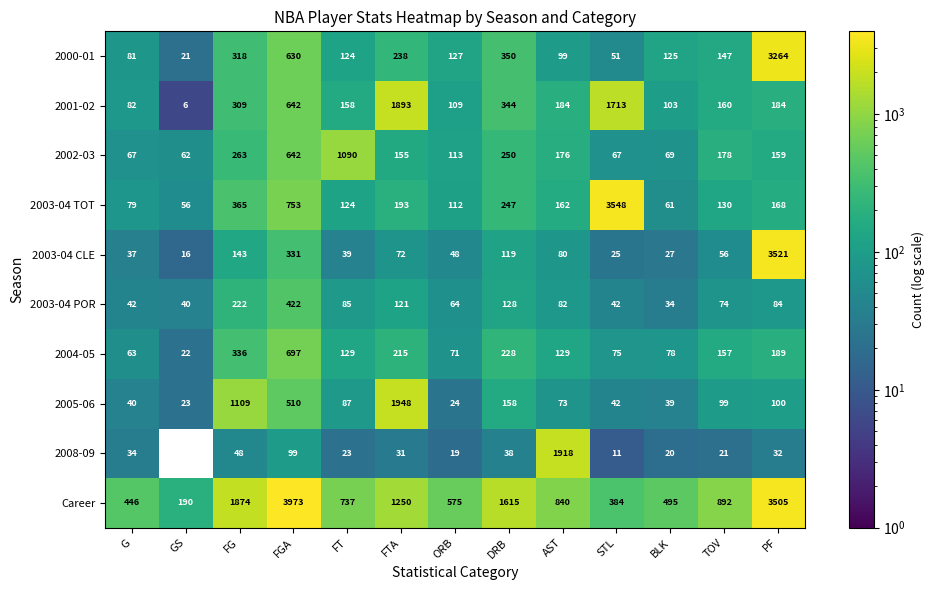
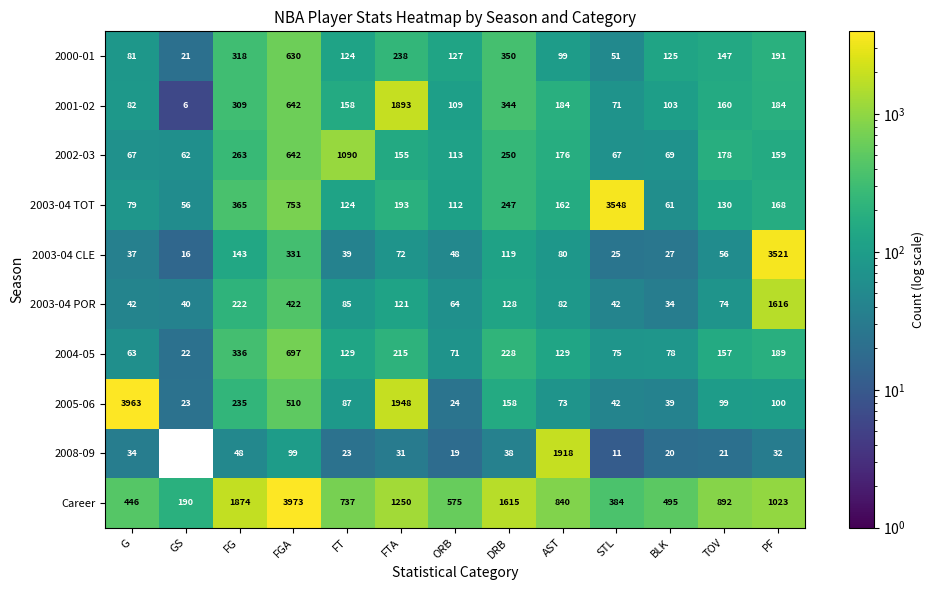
  {
    "2000-01": {
      "G": 81,
      "GS": 21,
      "FG": 318,
      "FGA": 630,
      "FT": 124,
      "FTA": 238,
      "ORB": 127,
      "DRB": 350,
      "AST": 99,
      "STL": 51,
      "BLK": 125,
      "TOV": 147,
-     "PF": 3264
+     "PF": 191
    },
    "2001-02": {
      "G": 82,
      "GS": 6,
      "FG": 309,
      "FGA": 642,
      "FT": 158,
      "FTA": 1893,
      "ORB": 109,
      "DRB": 344,
      "AST": 184,
-     "STL": 1713,
+     "STL": 71,
      "BLK": 103,
      "TOV": 160,
      "PF": 184
    },
    "2002-03": {
      "G": 67,
      "GS": 62,
      "FG": 263,
      "FGA": 642,
      "FT": 1090,
      "FTA": 155,
      "ORB": 113,
      "DRB": 250,
      "AST": 176,
      "STL": 67,
      "BLK": 69,
      "TOV": 178,
      "PF": 159
    },
    "2003-04 TOT": {
      "G": 79,
      "GS": 56,
      "FG": 365,
      "FGA": 753,
      "FT": 124,
      "FTA": 193,
      "ORB": 112,
      "DRB": 247,
      "AST": 162,
      "STL": 3548,
      "BLK": 61,
      "TOV": 130,
      "PF": 168
    },
    "2003-04 CLE": {
      "G": 37,
      "GS": 16,
      "FG": 143,
      "FGA": 331,
      "FT": 39,
      "FTA": 72,
      "ORB": 48,
      "DRB": 119,
      "AST": 80,
      "STL": 25,
      "BLK": 27,
      "TOV": 56,
      "PF": 3521
    },
    "2003-04 POR": {
      "G": 42,
      "GS": 40,
      "FG": 222,
      "FGA": 422,
      "FT": 85,
      "FTA": 121,
      "ORB": 64,
      "DRB": 128,
      "AST": 82,
      "STL": 42,
      "BLK": 34,
      "TOV": 74,
-     "PF": 84
+     "PF": 1616
    },
    "2004-05": {
      "G": 63,
      "GS": 22,
      "FG": 336,
      "FGA": 697,
      "FT": 129,
      "FTA": 215,
      "ORB": 71,
      "DRB": 228,
      "AST": 129,
      "STL": 75,
      "BLK": 78,
      "TOV": 157,
      "PF": 189
    },
    "2005-06": {
-     "G": 40,
+     "G": 3963,
      "GS": 23,
-     "FG": 1109,
+     "FG": 235,
      "FGA": 510,
      "FT": 87,
      "FTA": 1948,
      "ORB": 24,
      "DRB": 158,
      "AST": 73,
      "STL": 42,
      "BLK": 39,
      "TOV": 99,
      "PF": 100
    },
    "2008-09": {
      "G": 34,
      "FG": 48,
      "FGA": 99,
      "FT": 23,
      "FTA": 31,
      "ORB": 19,
      "DRB": 38,
      "AST": 1918,
      "STL": 11,
      "BLK": 20,
      "TOV": 21,
      "PF": 32
    },
    "Career": {
      "G": 446,
      "GS": 190,
      "FG": 1874,
      "FGA": 3973,
      "FT": 737,
      "FTA": 1250,
      "ORB": 575,
      "DRB": 1615,
      "AST": 840,
      "STL": 384,
      "BLK": 495,
      "TOV": 892,
-     "PF": 3505
+     "PF": 1023
    }
  }
